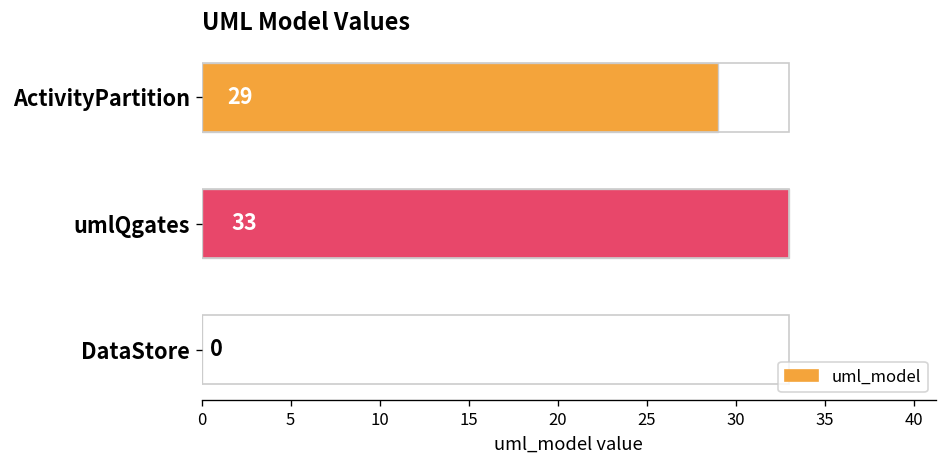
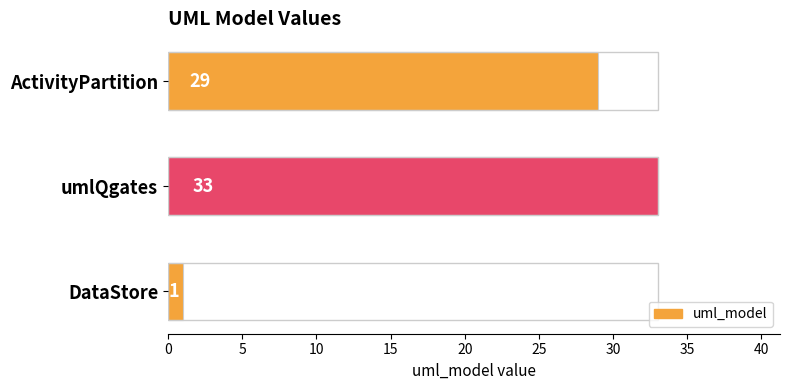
  {
    "uml_model": {
      "umlQgates": 33,
-     "DataStore": 0
+     "DataStore": 1
    }
  }
